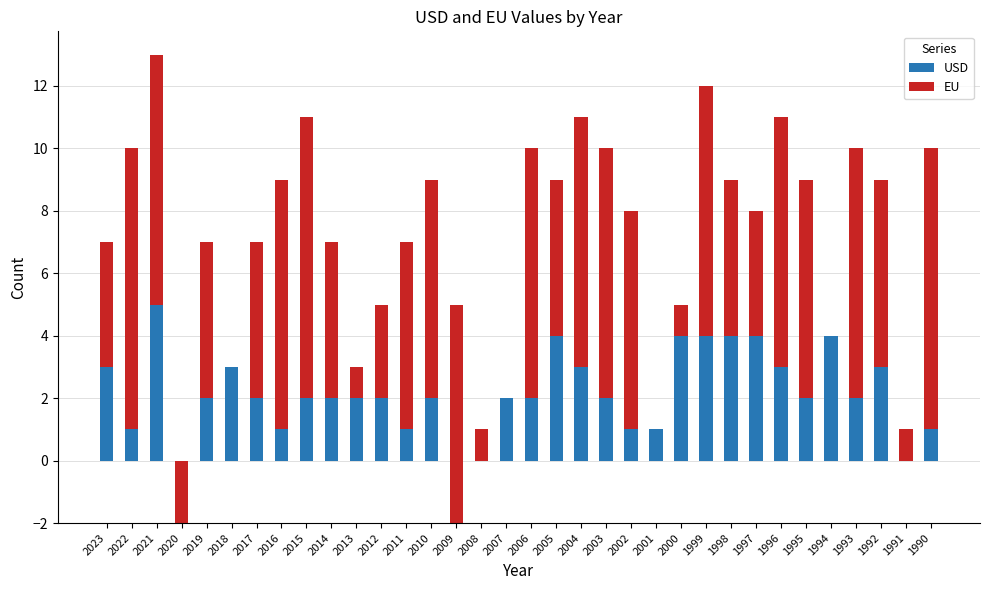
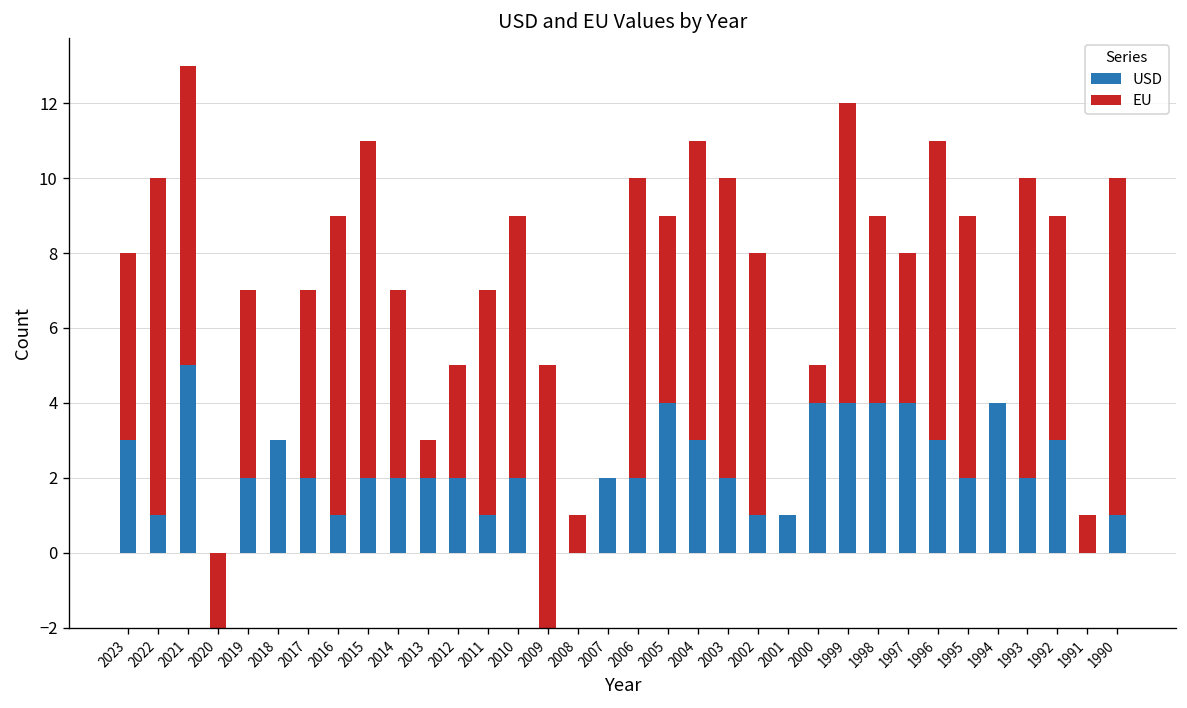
  {
    "USD": {
      "2023": 3,
      "2022": 1,
      "2021": 5,
      "2020": -2,
      "2019": 2,
      "2018": 3,
      "2017": 2,
      "2016": 1,
      "2015": 2,
      "2014": 2,
      "2013": 2,
      "2012": 2,
      "2011": 1,
      "2010": 2,
      "2009": -2,
      "2008": 0,
      "2007": 2,
      "2006": 2,
      "2005": 4,
      "2004": 3,
      "2003": 2,
      "2002": 1,
      "2001": 1,
      "2000": 4,
      "1999": 4,
      "1998": 4,
      "1997": 4,
      "1996": 3,
      "1995": 2,
      "1994": 4,
      "1993": 2,
      "1992": 3,
      "1991": 0,
      "1990": 1
    },
    "EU": {
-     "2023": 4,
+     "2023": 5,
      "2022": 9,
      "2021": 8,
      "2020": 2,
      "2019": 5,
      "2018": 0,
      "2017": 5,
      "2016": 8,
      "2015": 9,
      "2014": 5,
      "2013": 1,
      "2012": 3,
      "2011": 6,
      "2010": 7,
      "2009": 7,
      "2008": 1,
      "2007": 0,
      "2006": 8,
      "2005": 5,
      "2004": 8,
      "2003": 8,
      "2002": 7,
      "2001": 0,
      "2000": 1,
      "1999": 8,
      "1998": 5,
      "1997": 4,
      "1996": 8,
      "1995": 7,
      "1994": 0,
      "1993": 8,
      "1992": 6,
      "1991": 1,
      "1990": 9
    }
  }
